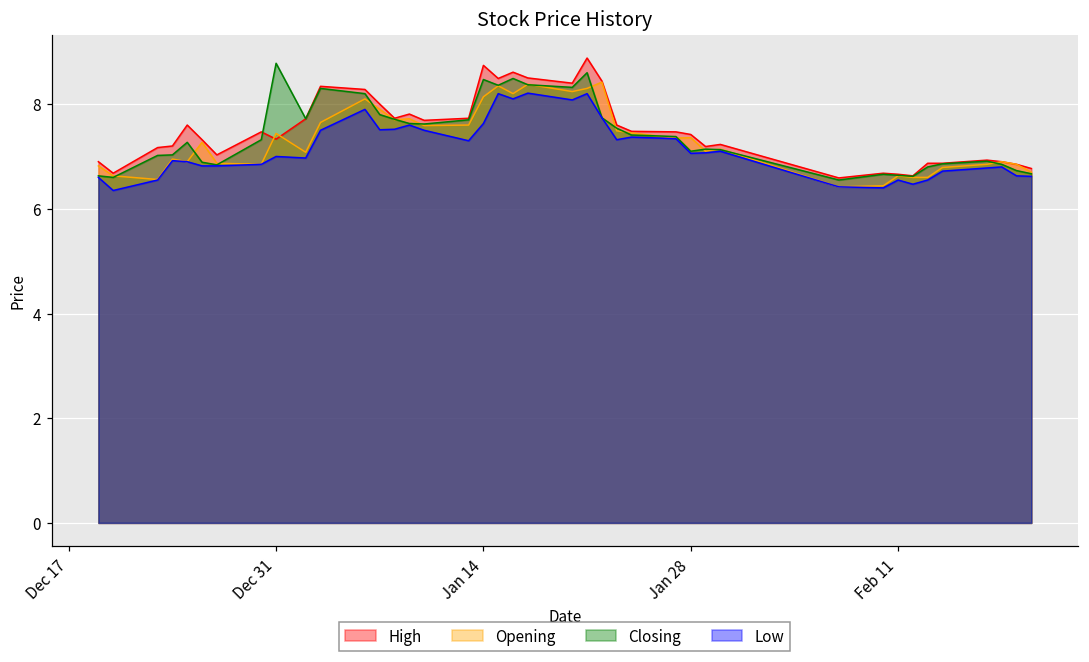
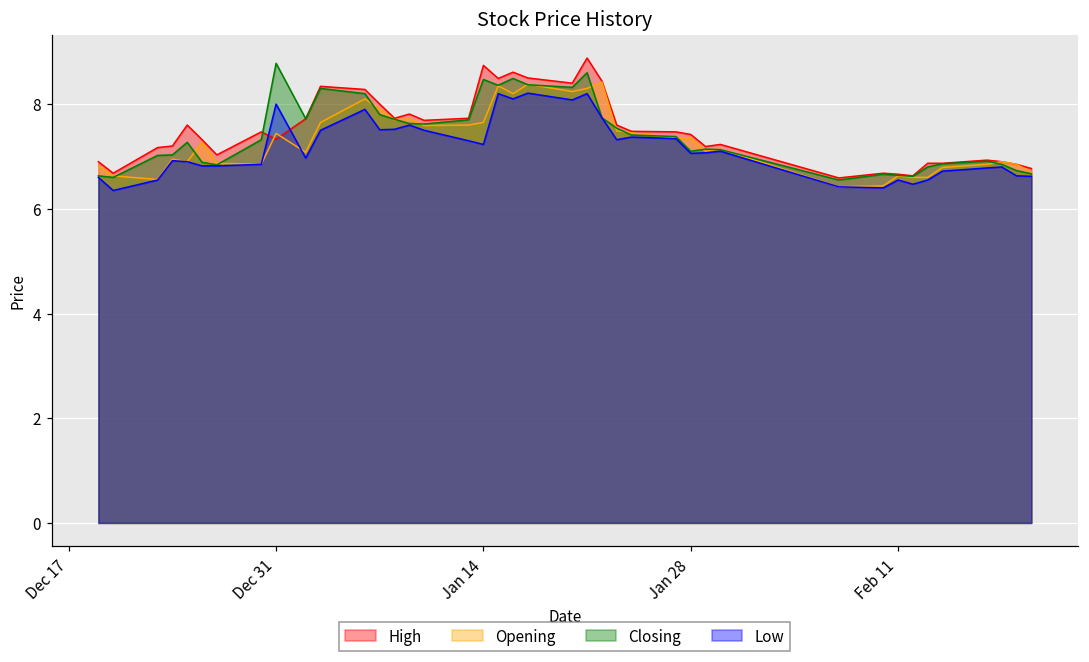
  {
    "High": {
      "Dec 31": 7.3,
      "Jan 14": 8.7,
      "Jan 28": 7.4
    },
    "Opening": {
      "Dec 31": 7.4,
-     "Jan 14": 8.1,
+     "Jan 14": 7.7,
      "Jan 28": 7.4
    },
    "Closing": {
      "Dec 31": 8.8,
      "Jan 14": 8.5
    },
    "Low": {
-     "Dec 31": 7,
-     "Jan 14": 7.6,
+     "Dec 31": 8,
+     "Jan 14": 7.2,
      "Feb 11": 6.6
    }
  }
